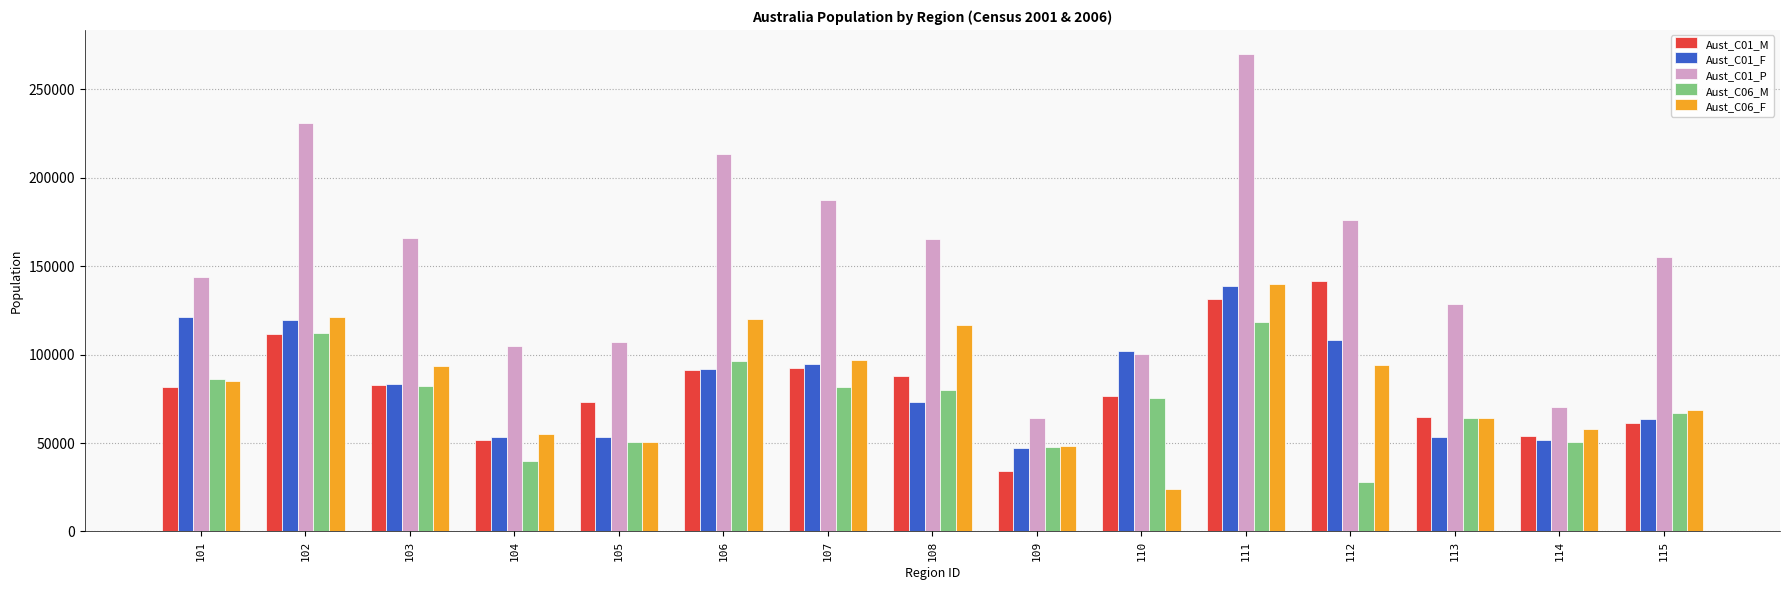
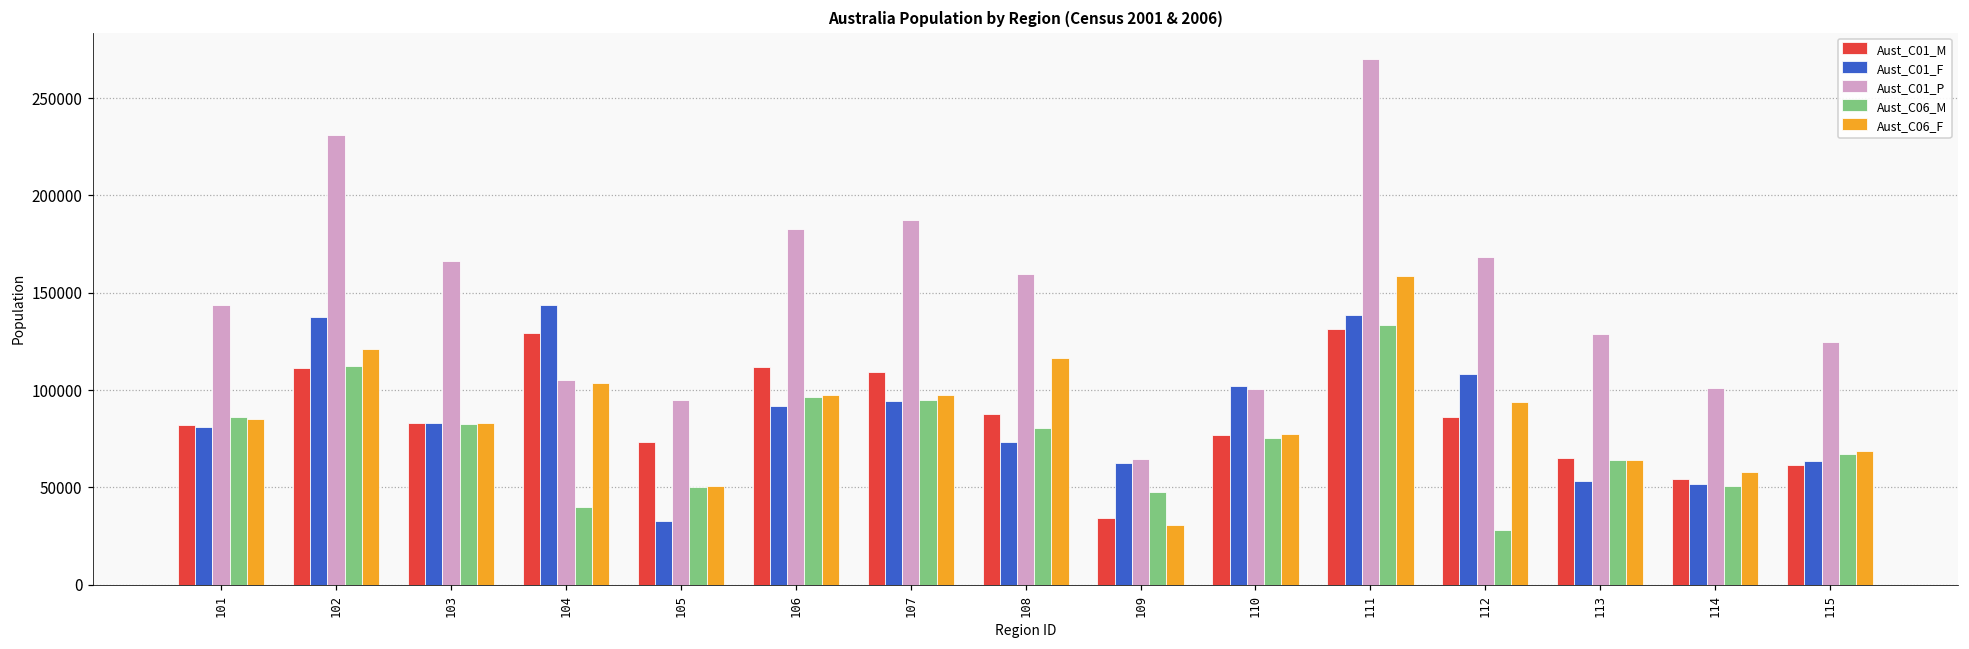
  {
    "Aust_C01_M": {
      "101": 82000,
      "102": 111000,
      "103": 83000,
-     "104": 52000,
+     "104": 129000,
      "105": 73000,
-     "106": 91000,
-     "107": 93000,
+     "106": 112000,
+     "107": 109000,
      "108": 88000,
      "109": 34000,
      "110": 77000,
      "111": 131000,
-     "112": 142000,
+     "112": 86000,
      "113": 65000,
      "114": 54000,
      "115": 61000
    },
    "Aust_C01_F": {
-     "101": 121000,
-     "102": 120000,
+     "101": 81000,
+     "102": 137000,
      "103": 83000,
-     "104": 53000,
-     "105": 53000,
+     "104": 144000,
+     "105": 33000,
      "106": 92000,
      "107": 95000,
      "108": 73000,
-     "109": 47000,
+     "109": 62000,
      "110": 102000,
      "111": 139000,
      "112": 108000,
      "113": 53000,
      "114": 52000,
      "115": 63000
    },
    "Aust_C01_P": {
      "101": 144000,
      "102": 231000,
      "103": 166000,
      "104": 105000,
-     "105": 107000,
-     "106": 213000,
+     "105": 95000,
+     "106": 183000,
      "107": 187000,
-     "108": 165000,
+     "108": 160000,
      "109": 64000,
      "110": 100000,
      "111": 270000,
-     "112": 176000,
+     "112": 168000,
      "113": 129000,
-     "114": 71000,
-     "115": 155000
+     "114": 101000,
+     "115": 125000
    },
    "Aust_C06_M": {
      "101": 86000,
      "102": 112000,
      "103": 82000,
      "104": 40000,
      "105": 50000,
      "106": 97000,
-     "107": 82000,
+     "107": 95000,
      "108": 80000,
      "109": 48000,
      "110": 76000,
-     "111": 118000,
+     "111": 133000,
      "112": 28000,
      "113": 64000,
      "114": 50000,
      "115": 67000
    },
    "Aust_C06_F": {
      "101": 85000,
      "102": 121000,
-     "103": 94000,
-     "104": 55000,
+     "103": 83000,
+     "104": 104000,
      "105": 51000,
-     "106": 120000,
+     "106": 98000,
      "107": 97000,
      "108": 117000,
-     "109": 48000,
-     "110": 24000,
-     "111": 140000,
+     "109": 31000,
+     "110": 77000,
+     "111": 159000,
      "112": 94000,
      "113": 64000,
      "114": 58000,
      "115": 69000
    }
  }
